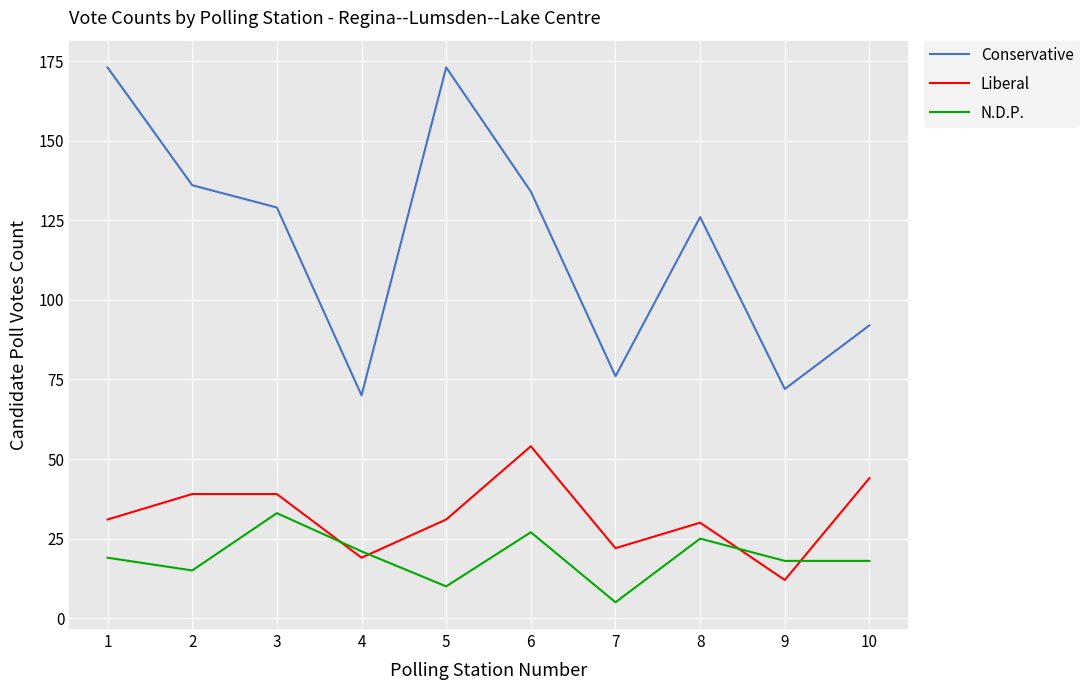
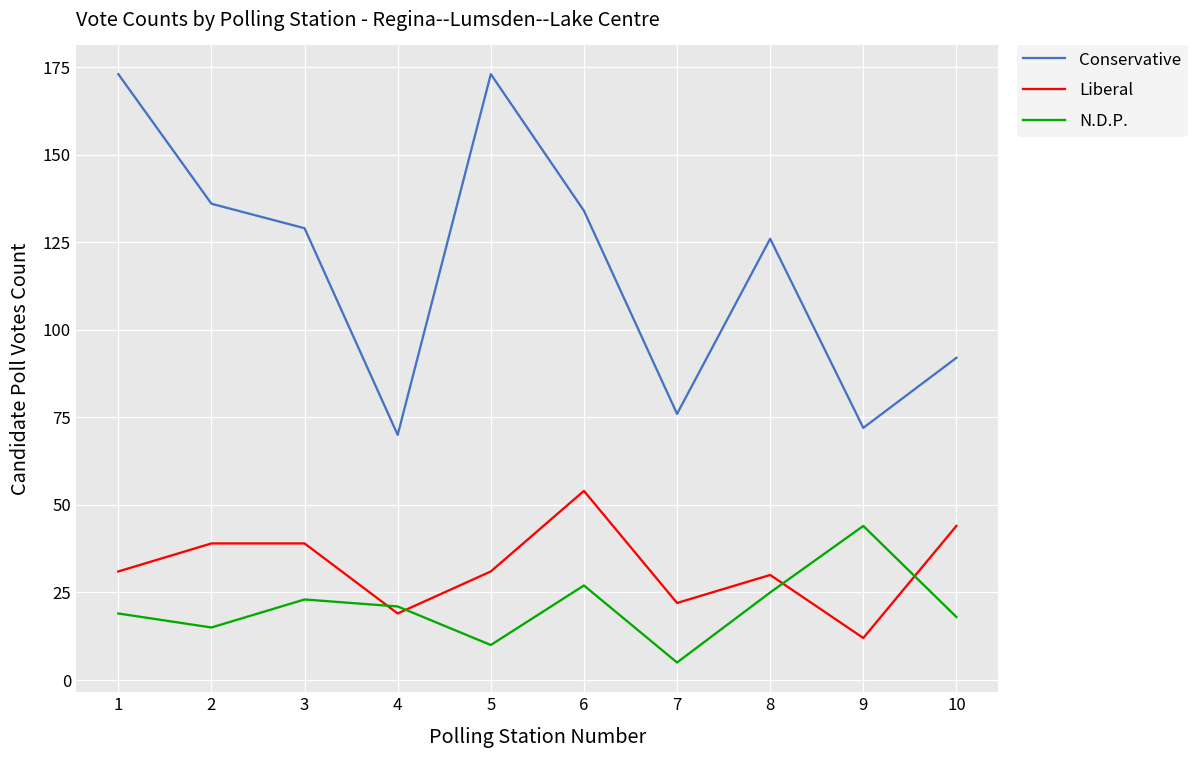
  {
    "Conservative": {
      "1": 173,
      "2": 136,
      "3": 129,
      "4": 70,
      "5": 173,
      "6": 134,
      "7": 76,
      "8": 126,
      "9": 72,
      "10": 92
    },
    "Liberal": {
      "1": 31,
      "2": 39,
      "3": 39,
      "4": 19,
      "5": 31,
      "6": 54,
      "7": 22,
      "8": 30,
      "9": 12,
      "10": 44
    },
    "N.D.P.": {
      "1": 19,
      "2": 15,
-     "3": 33,
+     "3": 23,
      "4": 21,
      "5": 10,
      "6": 27,
      "7": 5,
      "8": 25,
-     "9": 18,
+     "9": 44,
      "10": 18
    }
  }
